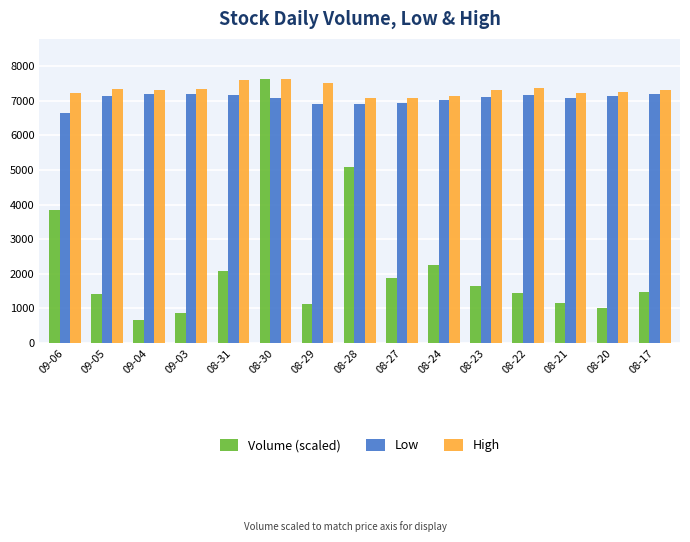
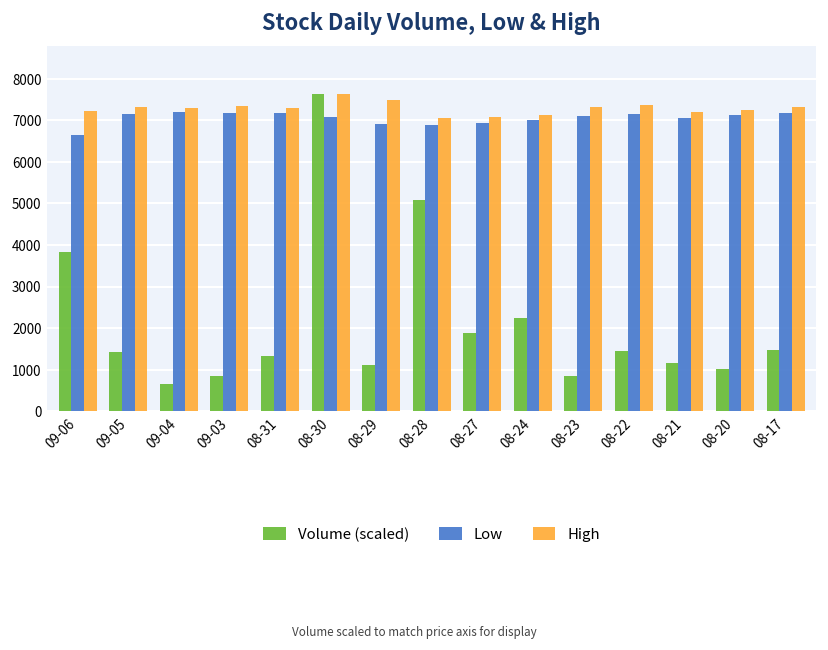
  {
    "Volume (scaled)": {
      "09-06": 3800,
      "09-05": 1400,
      "09-04": 700,
      "09-03": 900,
-     "08-31": 2100,
+     "08-31": 1300,
      "08-30": 7600,
      "08-29": 1100,
      "08-28": 5100,
      "08-27": 1900,
      "08-24": 2200,
-     "08-23": 1600,
+     "08-23": 800,
      "08-22": 1400,
      "08-21": 1200,
      "08-20": 1000,
      "08-17": 1500
    },
    "Low": {
      "09-06": 6600,
      "09-05": 7200,
      "09-04": 7200,
      "09-03": 7200,
      "08-31": 7200,
      "08-30": 7100,
      "08-29": 6900,
      "08-28": 6900,
      "08-27": 6900,
      "08-24": 7000,
      "08-23": 7100,
      "08-22": 7200,
      "08-21": 7100,
      "08-20": 7100,
      "08-17": 7200
    },
    "High": {
      "09-06": 7200,
      "09-05": 7300,
      "09-04": 7300,
      "09-03": 7300,
-     "08-31": 7600,
+     "08-31": 7300,
      "08-30": 7600,
      "08-29": 7500,
      "08-28": 7100,
      "08-27": 7100,
      "08-24": 7100,
      "08-23": 7300,
      "08-22": 7400,
      "08-21": 7200,
      "08-20": 7300,
      "08-17": 7300
    }
  }
